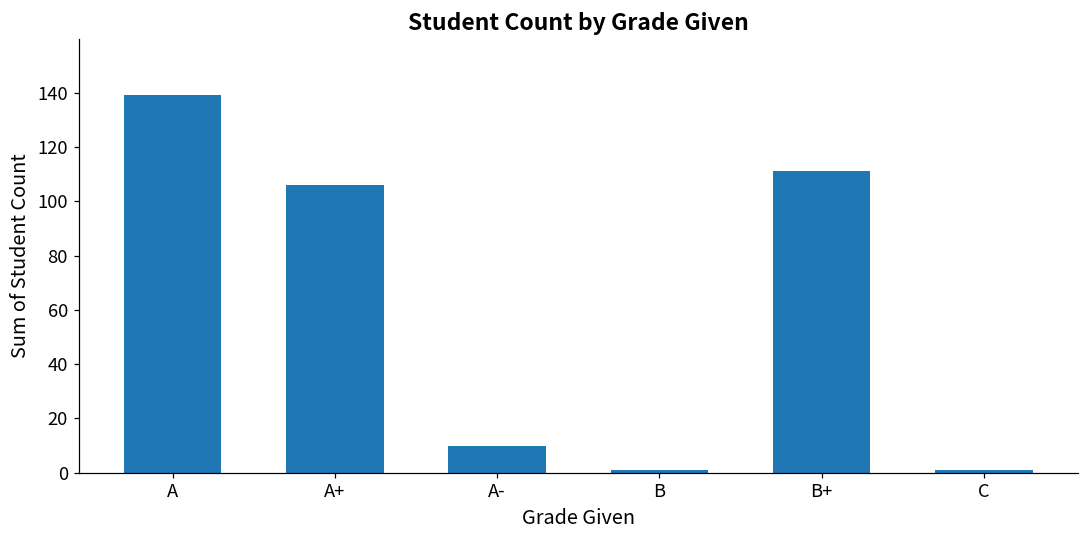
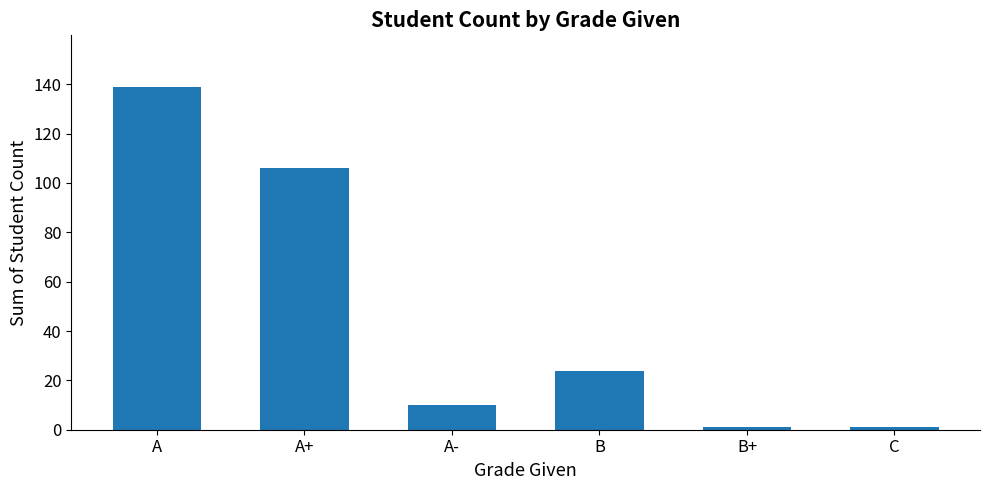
  {
    "A": 139,
    "A+": 106,
    "A-": 10,
-   "B": 1,
-   "B+": 111
+   "B": 24,
+   "B+": 1
  }
